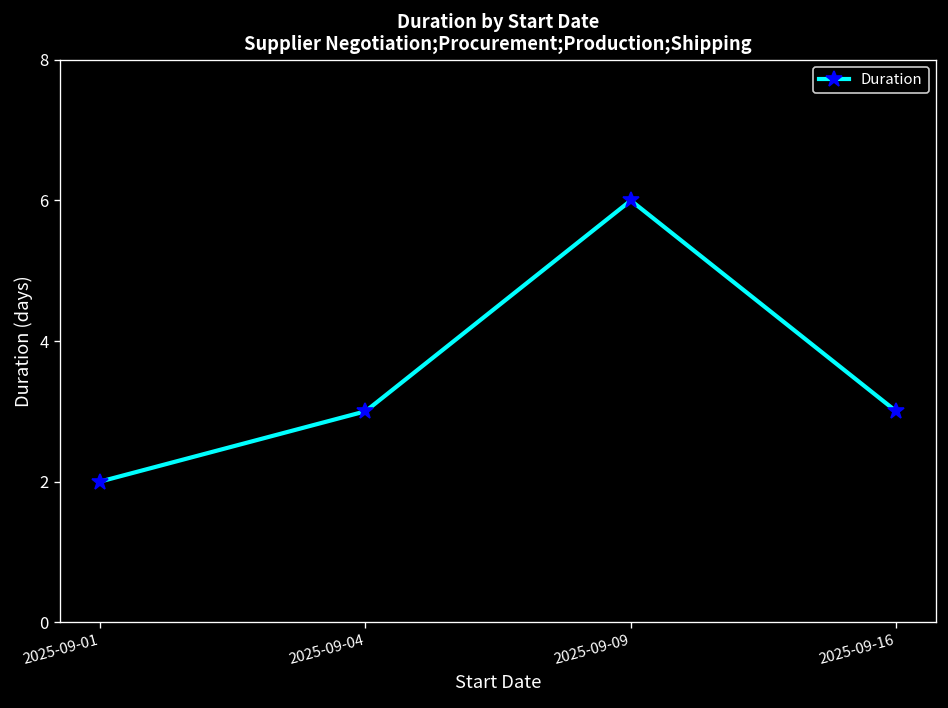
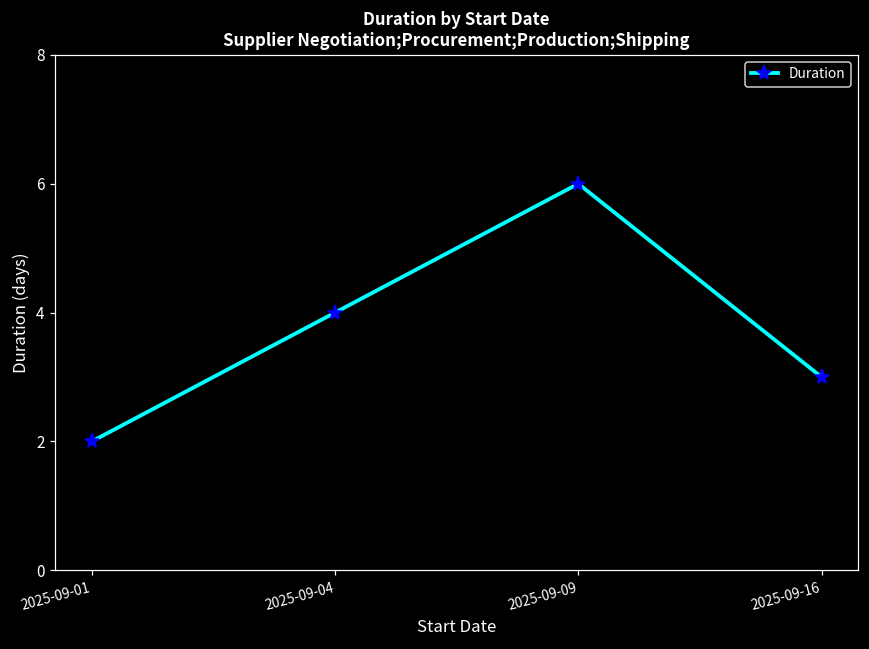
  {
    "2025-09-01": 2,
-   "2025-09-04": 3,
+   "2025-09-04": 4,
    "2025-09-09": 6,
    "2025-09-16": 3
  }
